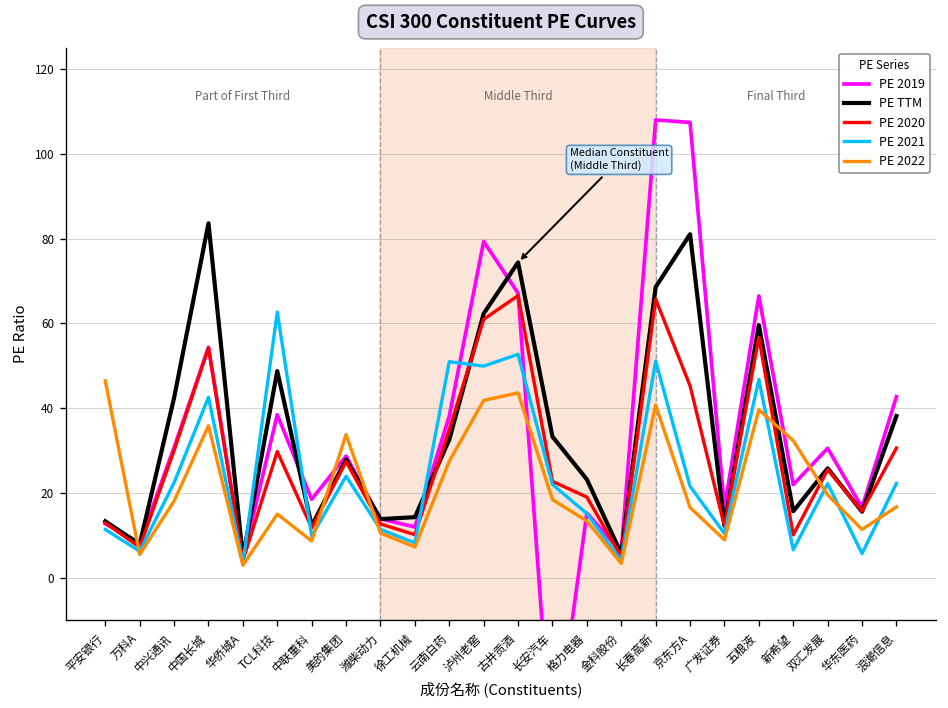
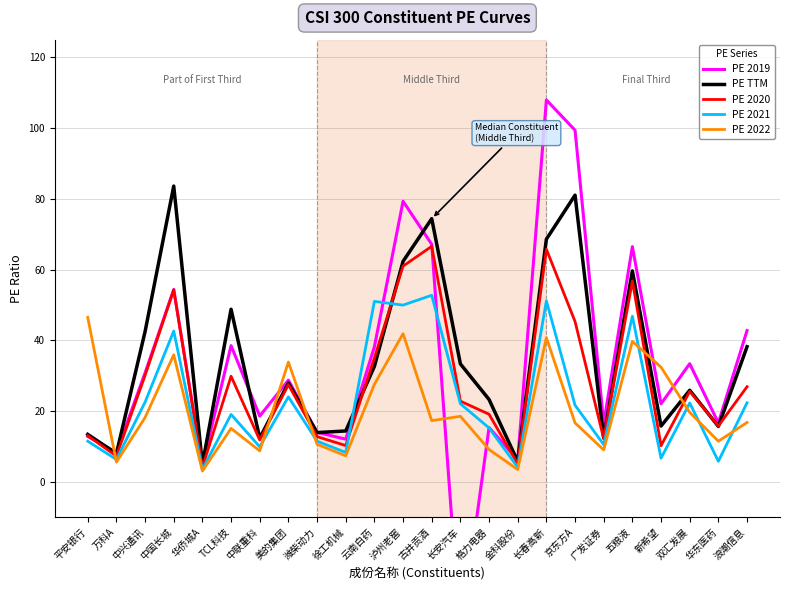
  {
    "PE 2019": {
      "TCL科技": 38,
      "中联重科": 19,
      "美的集团": 29,
      "徐工机械": 12,
      "云南白药": 38,
      "泸州老窖": 79,
      "长春高新": 108,
-     "京东方A": 107,
+     "京东方A": 99,
      "广发证券": 16,
      "五粮液": 66,
      "新希望": 22,
-     "双汇发展": 31,
+     "双汇发展": 33,
      "华东医药": 17,
      "浪潮信息": 43
    },
    "PE TTM": {
      "中兴通讯": 42,
      "中国长城": 84,
      "TCL科技": 49,
      "徐工机械": 14,
      "云南白药": 33,
      "泸州老窖": 62,
      "古井贡酒": 74,
      "长安汽车": 33,
      "格力电器": 23,
      "长春高新": 69,
      "京东方A": 81,
      "五粮液": 60,
      "新希望": 16,
      "浪潮信息": 38
    },
    "PE 2020": {
      "万科A": 7,
      "TCL科技": 30,
      "潍柴动力": 13,
      "徐工机械": 10,
      "云南白药": 35,
      "泸州老窖": 61,
      "长安汽车": 23,
      "格力电器": 19,
      "金科股份": 5,
      "长春高新": 66,
      "京东方A": 45,
      "五粮液": 57,
      "新希望": 10,
-     "浪潮信息": 31
+     "浪潮信息": 27
    },
    "PE 2021": {
      "平安银行": 11,
      "万科A": 6,
      "中兴通讯": 22,
      "中国长城": 43,
-     "TCL科技": 63,
+     "TCL科技": 19,
      "中联重科": 10,
      "美的集团": 24,
      "潍柴动力": 11,
      "徐工机械": 8,
      "云南白药": 51,
      "泸州老窖": 50,
      "古井贡酒": 53,
      "长安汽车": 22,
      "长春高新": 51,
      "京东方A": 22,
      "广发证券": 10,
      "五粮液": 47,
      "新希望": 7,
      "双汇发展": 22,
      "华东医药": 6,
      "浪潮信息": 22
    },
    "PE 2022": {
      "平安银行": 46,
      "万科A": 6,
      "中兴通讯": 18,
      "中国长城": 36,
      "TCL科技": 15,
      "中联重科": 9,
      "美的集团": 34,
      "潍柴动力": 11,
      "徐工机械": 7,
      "云南白药": 28,
      "泸州老窖": 42,
-     "古井贡酒": 44,
+     "古井贡酒": 17,
      "长安汽车": 18,
-     "格力电器": 13,
+     "格力电器": 9,
      "长春高新": 41,
      "京东方A": 17,
      "广发证券": 9,
      "五粮液": 40,
      "新希望": 32,
      "双汇发展": 20,
      "华东医药": 11,
      "浪潮信息": 17
    }
  }
